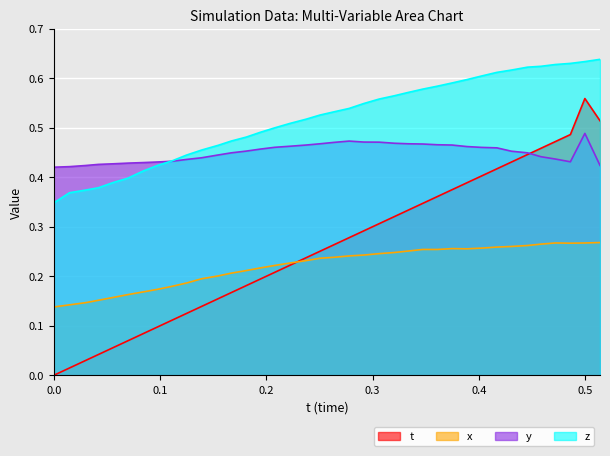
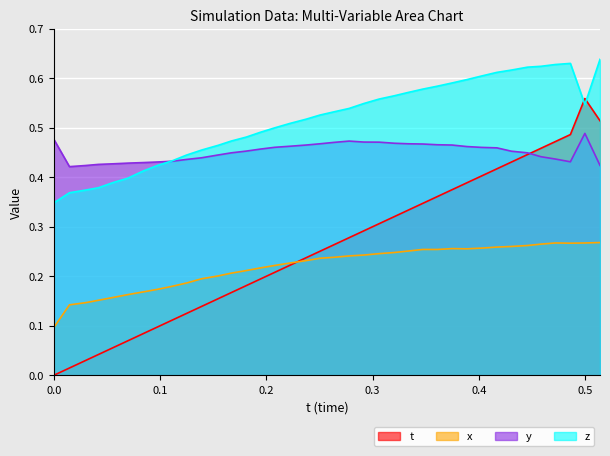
  {
    "t": {
      "0.0": 0.00,
      "0.5": 0.56
    },
    "x": {
-     "0.0": 0.14,
+     "0.0": 0.10,
      "0.5": 0.27
    },
    "y": {
-     "0.0": 0.42,
+     "0.0": 0.48,
      "0.5": 0.49
    },
    "z": {
      "0.0": 0.35,
-     "0.5": 0.63
+     "0.5": 0.55
    }
  }
